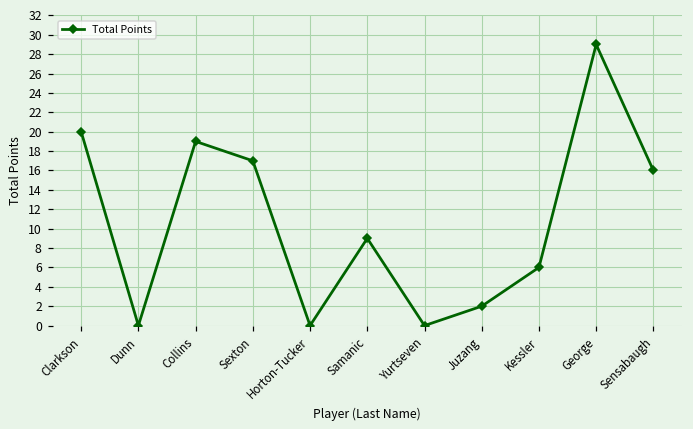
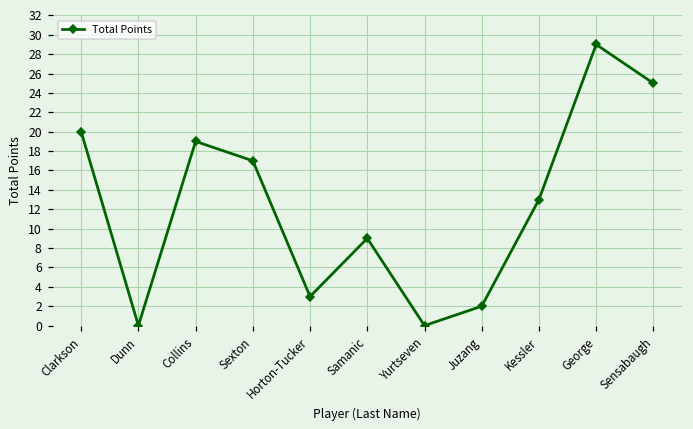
  {
    "Clarkson": 20,
    "Dunn": 0,
    "Collins": 19,
    "Sexton": 17,
-   "Horton-Tucker": 0,
+   "Horton-Tucker": 3,
    "Samanic": 9,
    "Yurtseven": 0,
    "Juzang": 2,
-   "Kessler": 6,
+   "Kessler": 13,
    "George": 29,
-   "Sensabaugh": 16
+   "Sensabaugh": 25
  }
